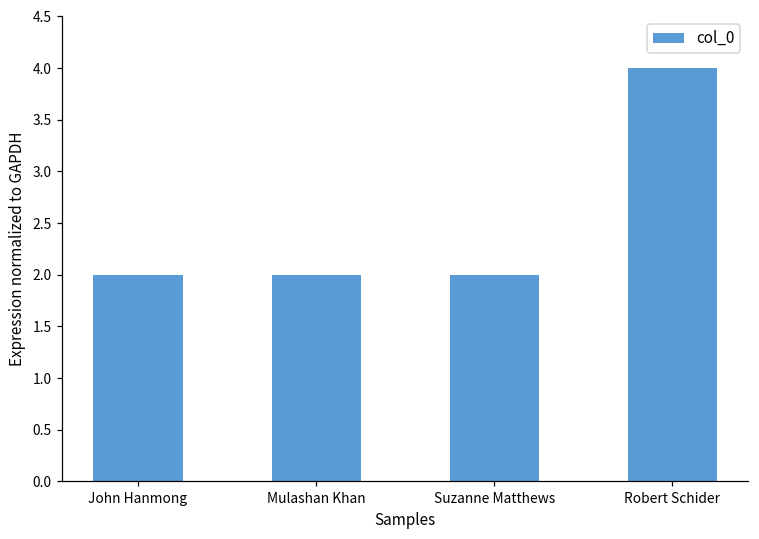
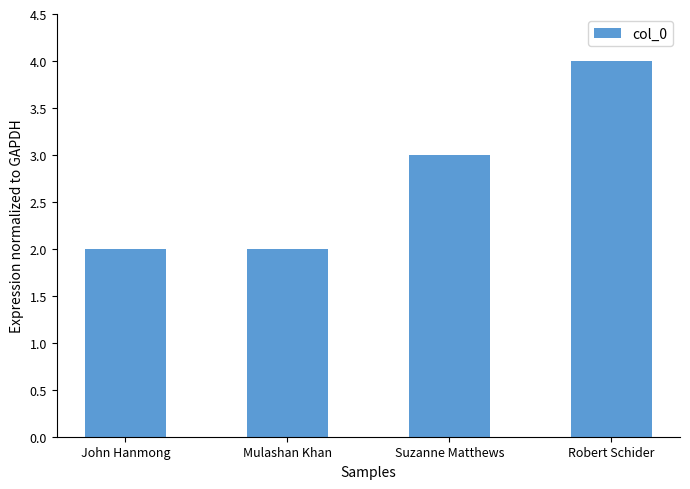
  {
    "John Hanmong": 2,
    "Mulashan Khan": 2,
-   "Suzanne Matthews": 2,
+   "Suzanne Matthews": 3,
    "Robert Schider": 4
  }
